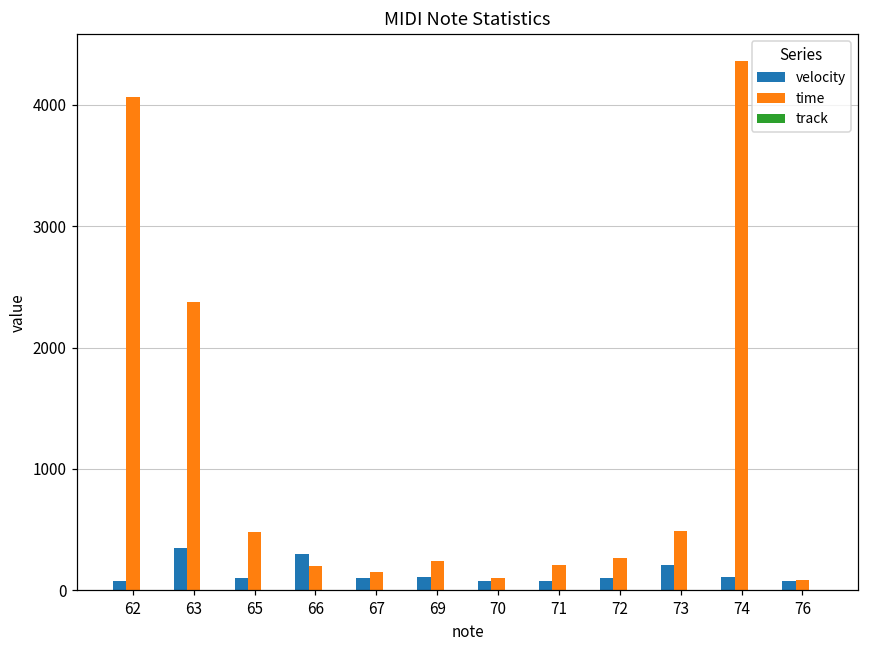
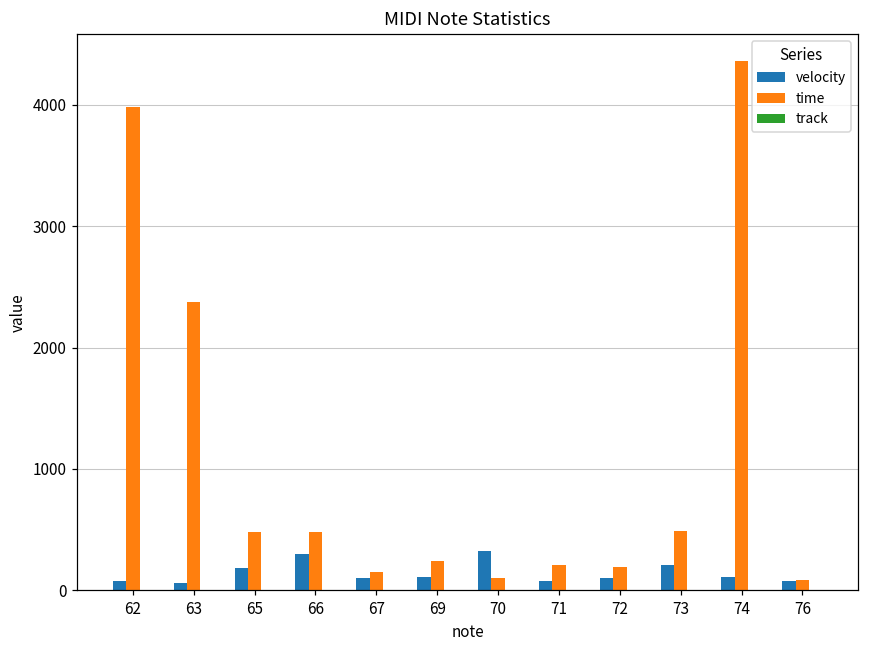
  {
    "velocity": {
      "62": 80,
-     "63": 350,
-     "65": 110,
+     "63": 60,
+     "65": 190,
      "66": 300,
      "67": 100,
      "69": 110,
-     "70": 80,
+     "70": 320,
      "71": 80,
      "72": 100,
      "73": 210,
      "74": 110,
      "76": 80
    },
    "time": {
-     "62": 4060,
+     "62": 3980,
      "63": 2380,
      "65": 480,
-     "66": 200,
+     "66": 480,
      "67": 150,
      "69": 240,
      "70": 100,
      "71": 210,
-     "72": 270,
+     "72": 190,
      "73": 490,
      "74": 4360,
      "76": 90
    }
  }
